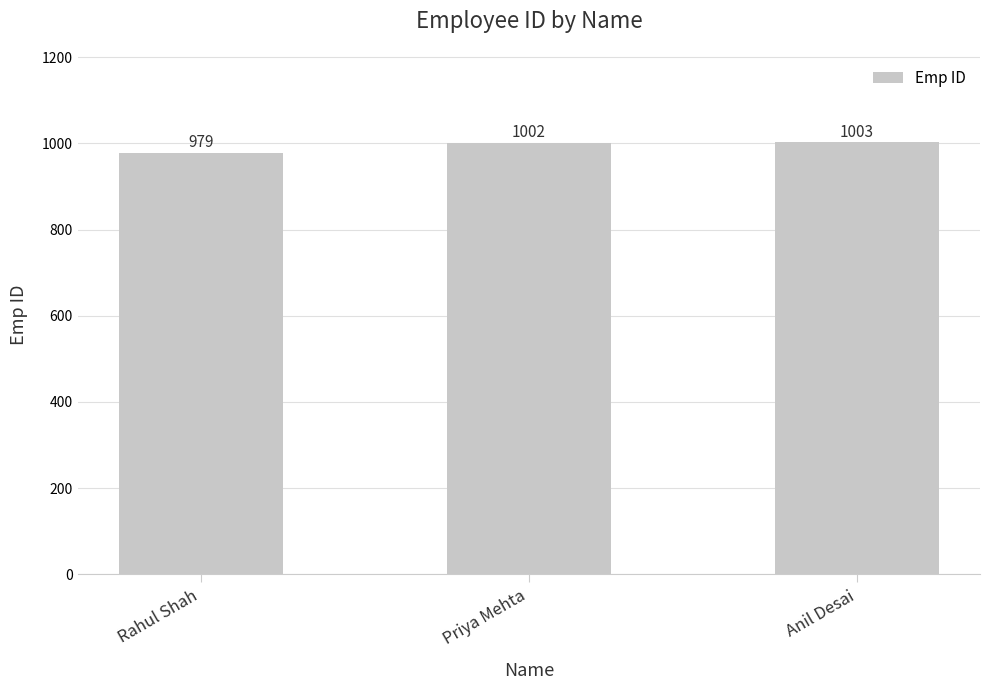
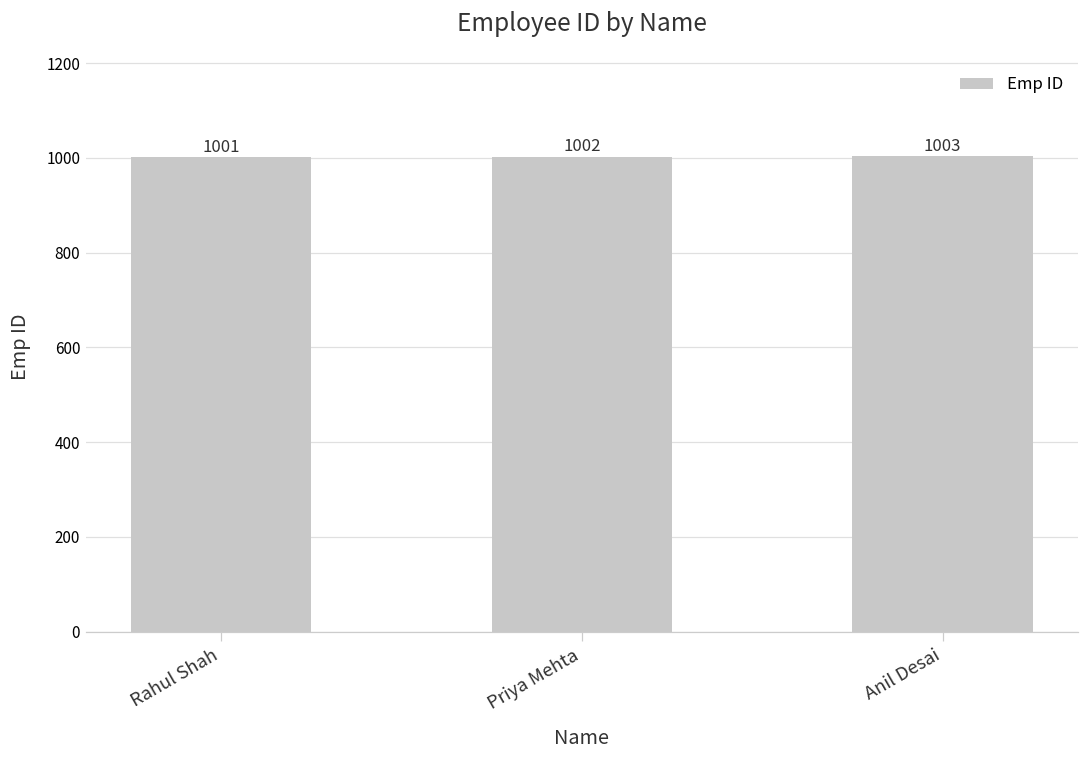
  {
-   "Rahul Shah": 979,
+   "Rahul Shah": 1001,
    "Priya Mehta": 1002,
    "Anil Desai": 1003
  }
